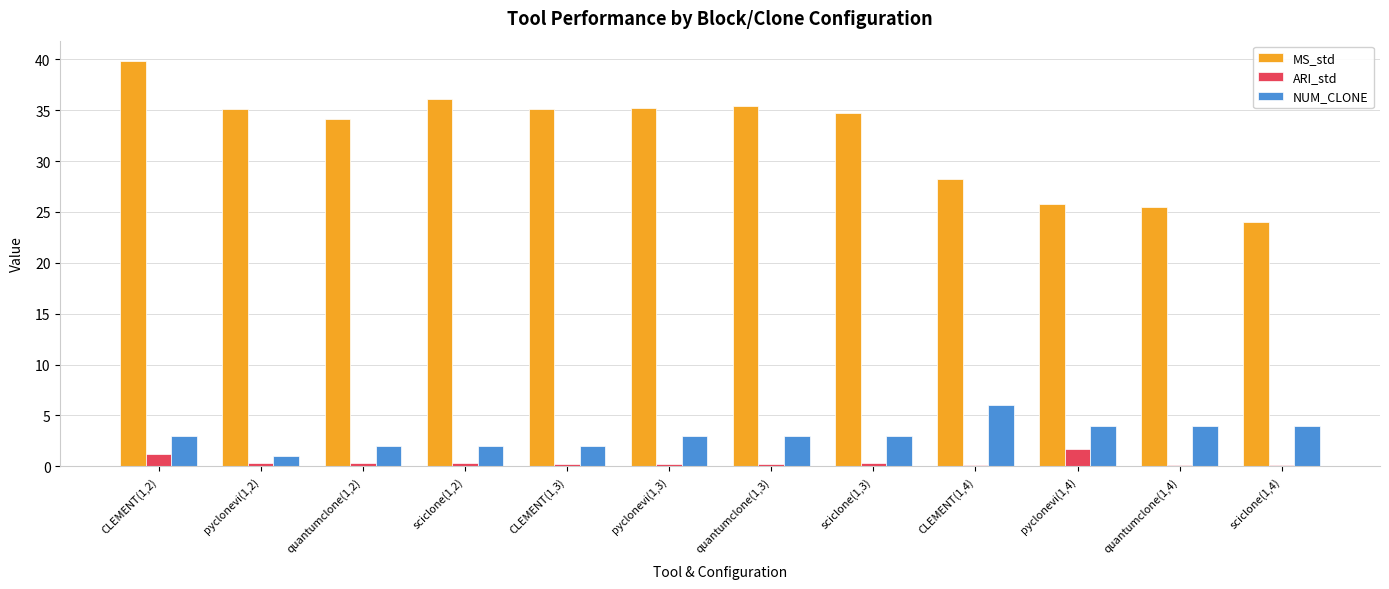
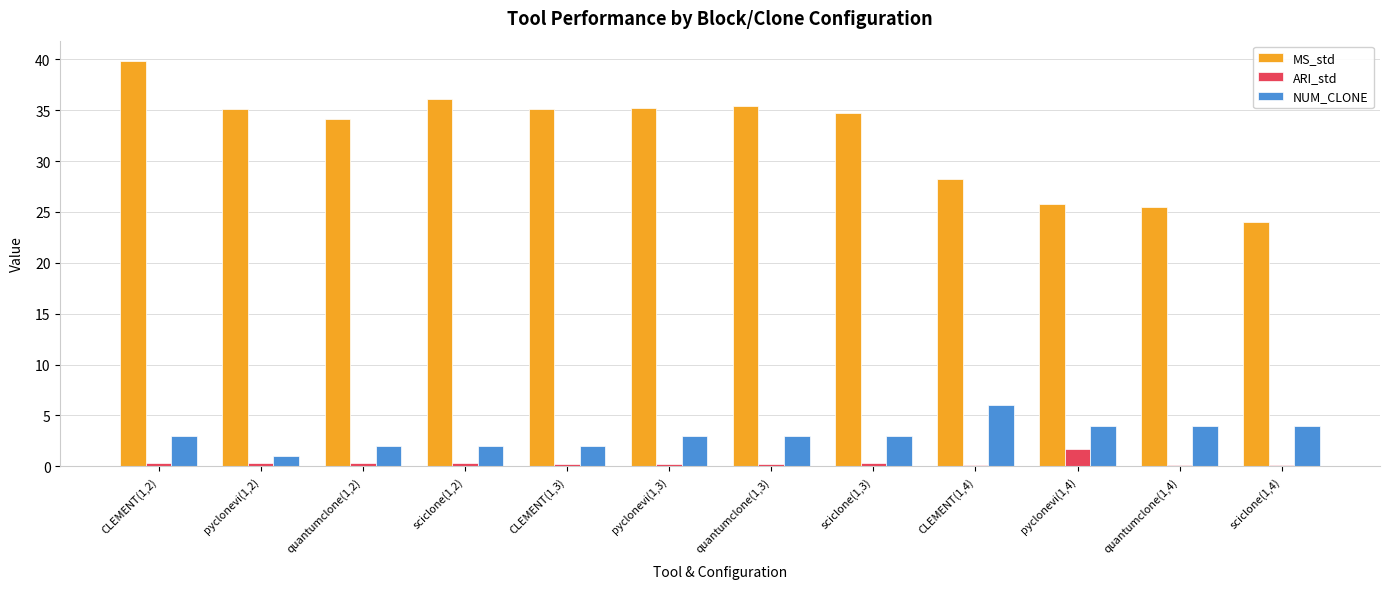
  {
    "MS_std": {
      "CLEMENT(1,2)": 39.9,
      "pyclonevi(1,2)": 35.2,
      "quantumclone(1,2)": 34.2,
      "sciclone(1,2)": 36.2,
      "CLEMENT(1,3)": 35.1,
      "pyclonevi(1,3)": 35.3,
      "quantumclone(1,3)": 35.4,
      "sciclone(1,3)": 34.8,
      "CLEMENT(1,4)": 28.3,
      "pyclonevi(1,4)": 25.8,
      "quantumclone(1,4)": 25.5,
      "sciclone(1,4)": 24.1
    },
    "ARI_std": {
-     "CLEMENT(1,2)": 1.2,
+     "CLEMENT(1,2)": 0.3,
      "pyclonevi(1,2)": 0.3,
      "quantumclone(1,2)": 0.3,
      "sciclone(1,2)": 0.3,
      "CLEMENT(1,3)": 0.3,
      "pyclonevi(1,3)": 0.3,
      "quantumclone(1,3)": 0.3,
      "sciclone(1,3)": 0.3,
      "pyclonevi(1,4)": 1.7
    },
    "NUM_CLONE": {
      "CLEMENT(1,2)": 3.0,
      "pyclonevi(1,2)": 1.0,
      "quantumclone(1,2)": 2.0,
      "sciclone(1,2)": 2.0,
      "CLEMENT(1,3)": 2.0,
      "pyclonevi(1,3)": 3.0,
      "quantumclone(1,3)": 3.0,
      "sciclone(1,3)": 3.0,
      "CLEMENT(1,4)": 6.0,
      "pyclonevi(1,4)": 4.0,
      "quantumclone(1,4)": 4.0,
      "sciclone(1,4)": 4.0
    }
  }
